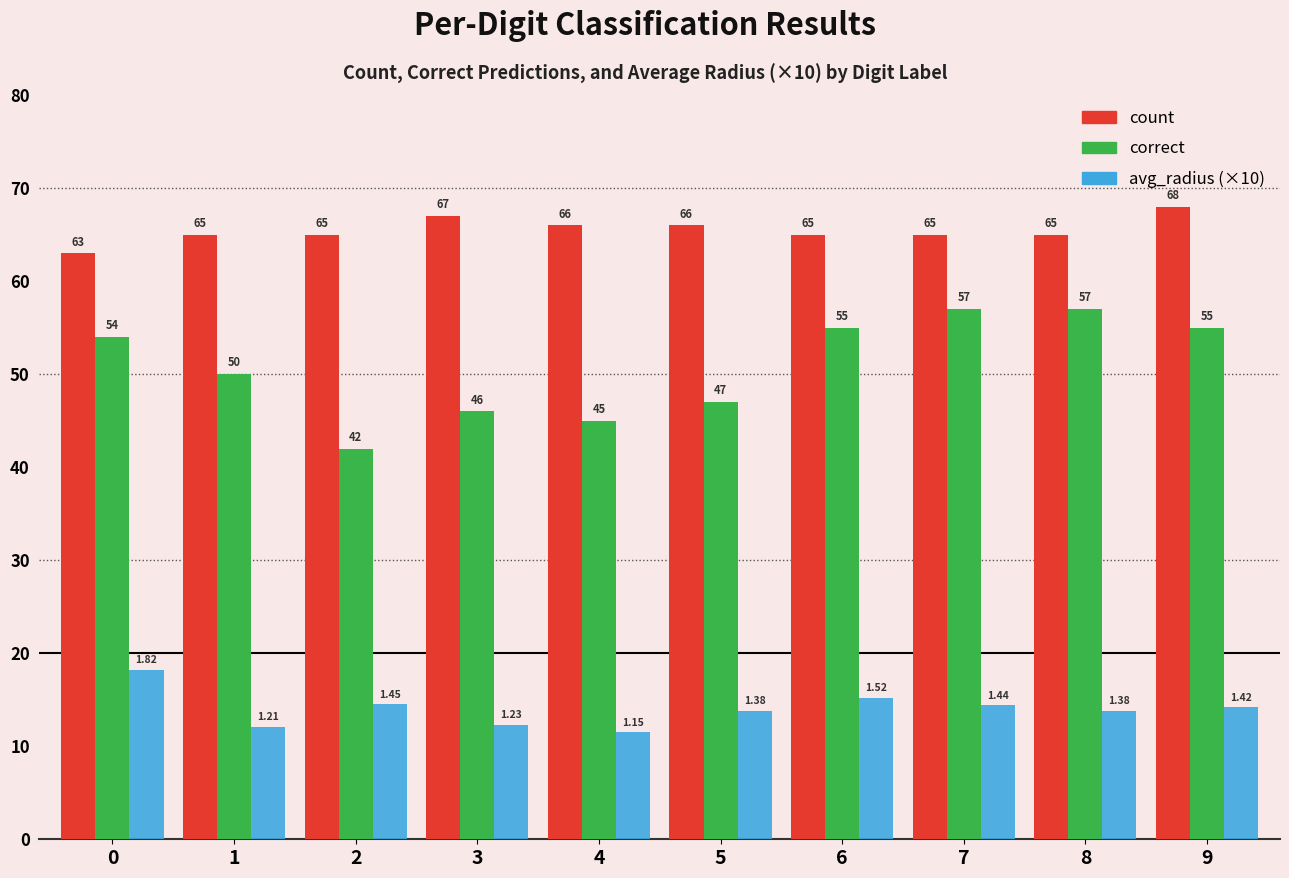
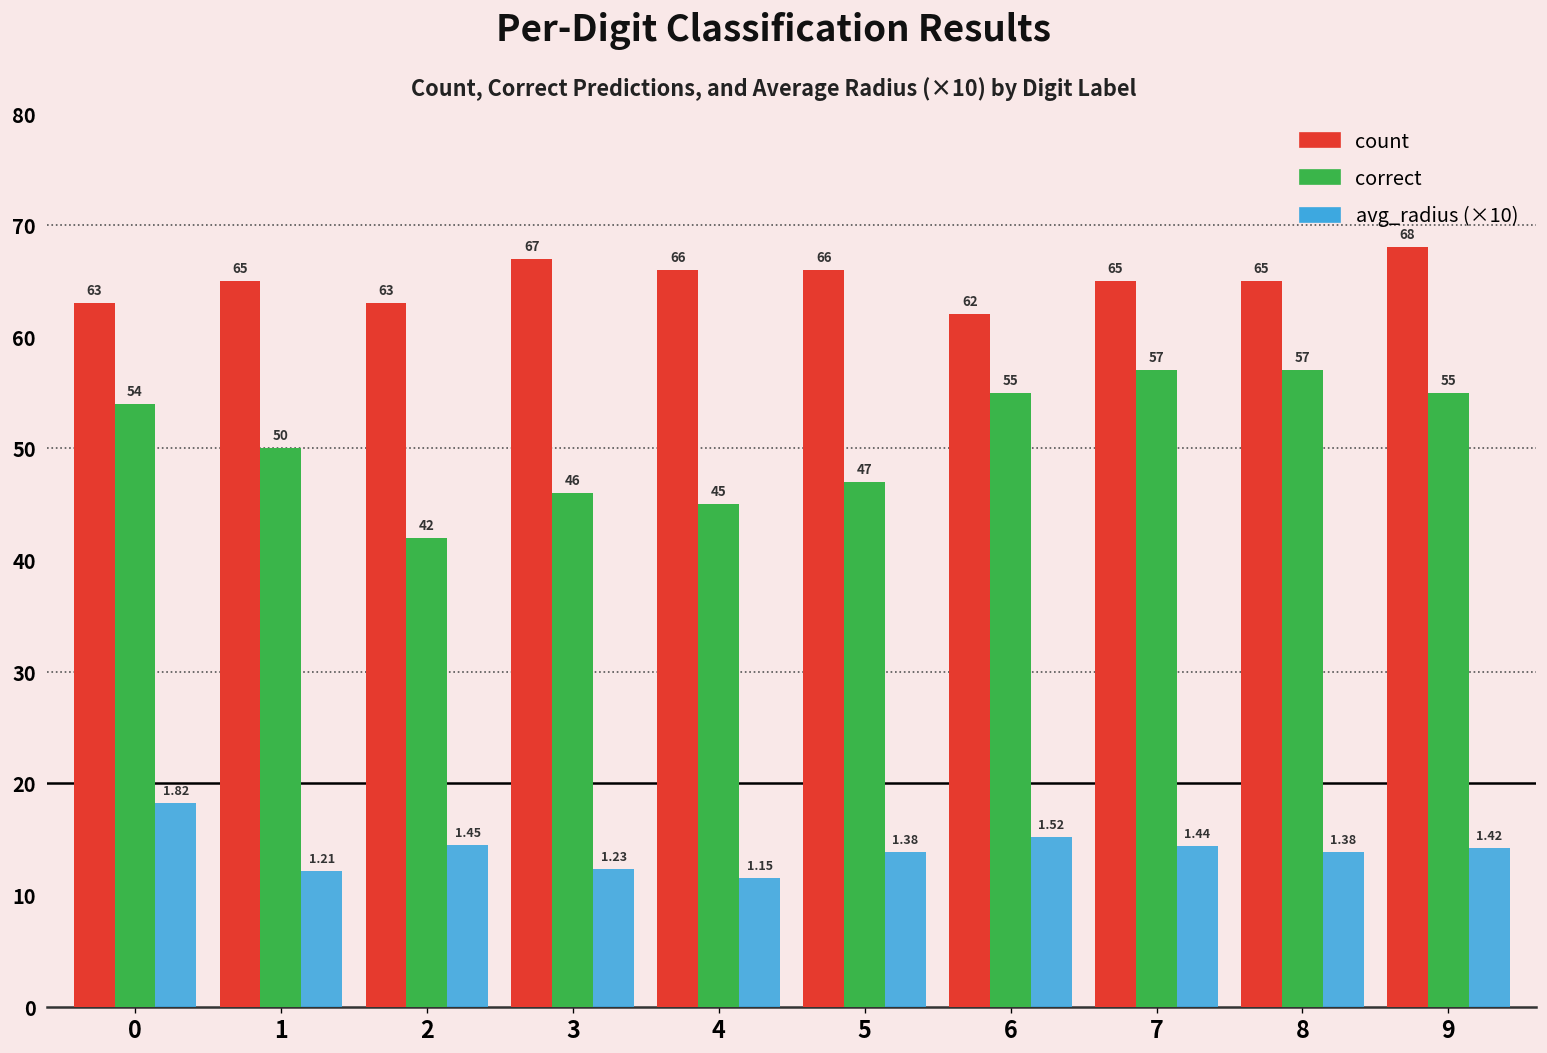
  {
    "count": {
      "0": 63,
      "1": 65,
-     "2": 65,
+     "2": 63,
      "3": 67,
      "4": 66,
      "5": 66,
-     "6": 65,
+     "6": 62,
      "7": 65,
      "8": 65,
      "9": 68
    },
    "correct": {
      "0": 54,
      "1": 50,
      "2": 42,
      "3": 46,
      "4": 45,
      "5": 47,
      "6": 55,
      "7": 57,
      "8": 57,
      "9": 55
    }
  }
